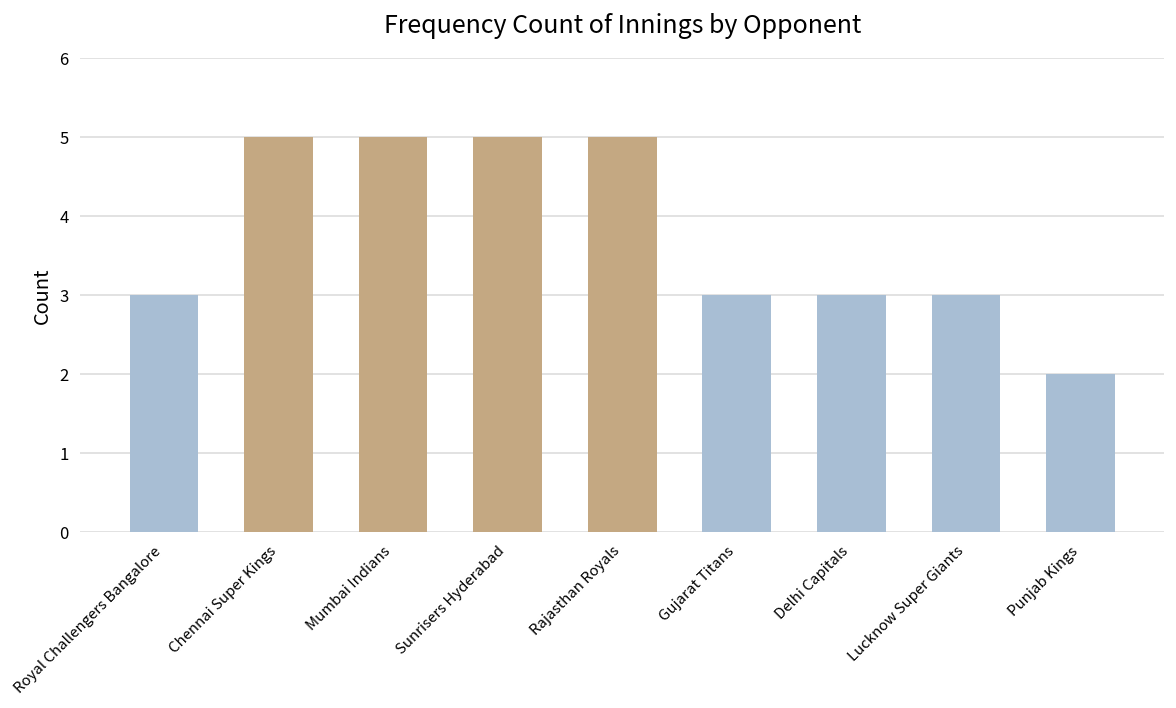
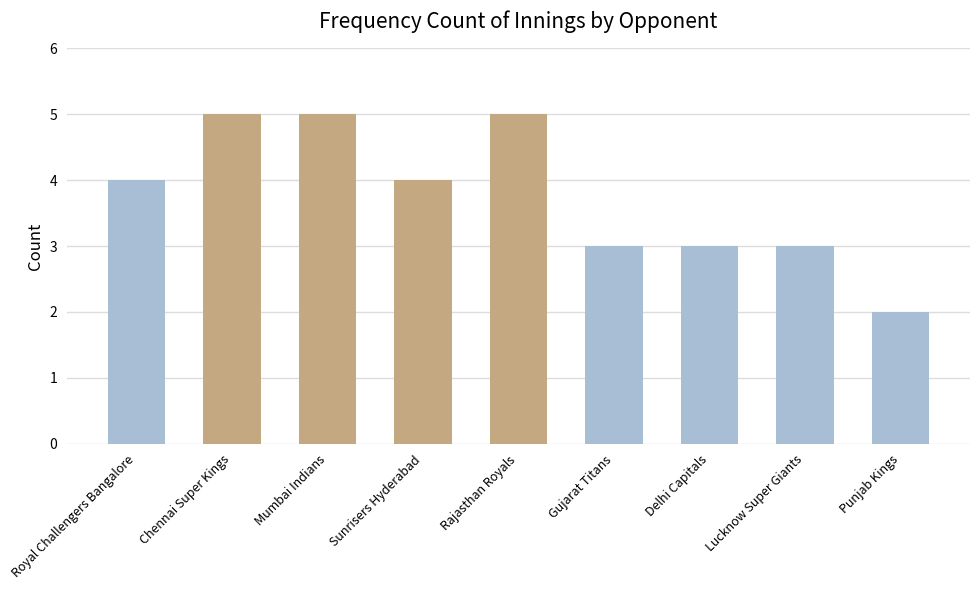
  {
-   "Royal Challengers Bangalore": 3,
+   "Royal Challengers Bangalore": 4,
    "Chennai Super Kings": 5,
    "Mumbai Indians": 5,
-   "Sunrisers Hyderabad": 5,
+   "Sunrisers Hyderabad": 4,
    "Rajasthan Royals": 5,
    "Gujarat Titans": 3,
    "Delhi Capitals": 3,
    "Lucknow Super Giants": 3,
    "Punjab Kings": 2
  }
